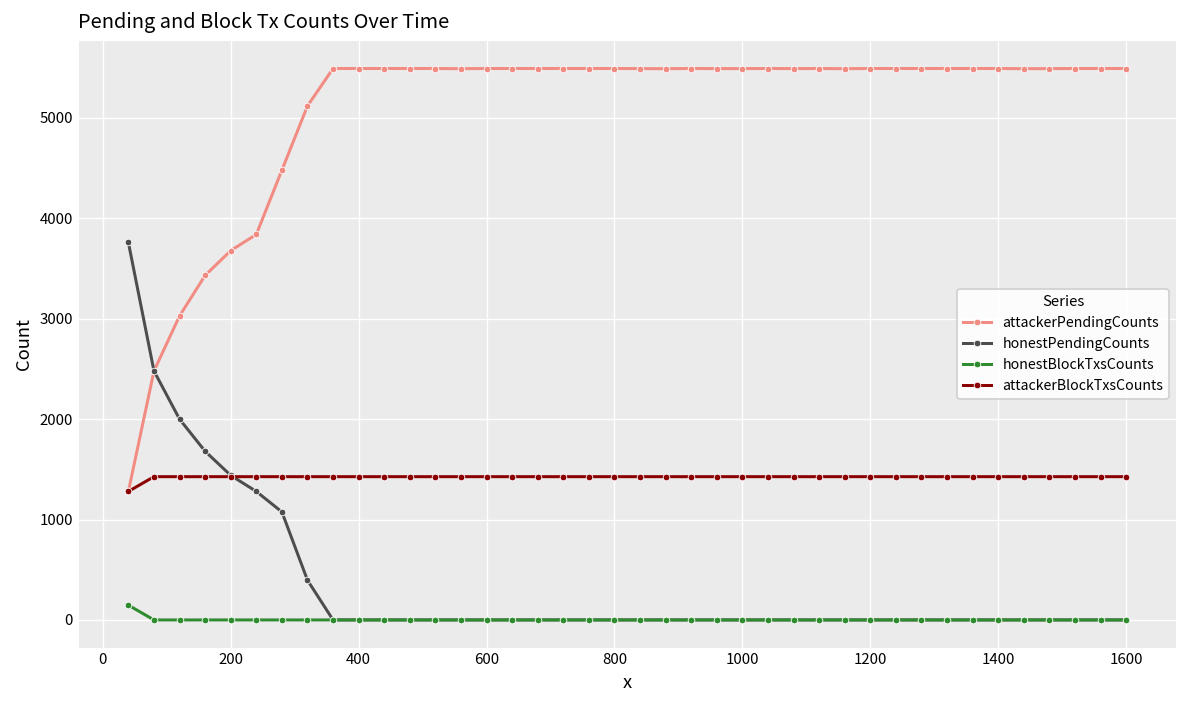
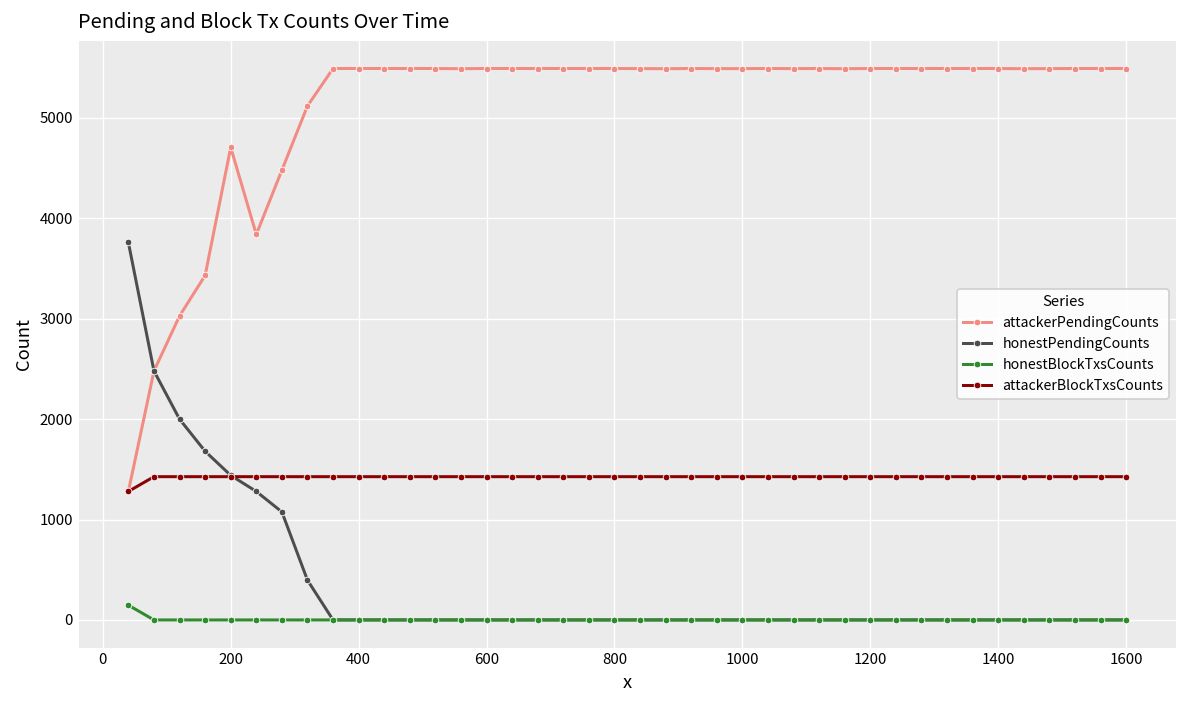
  {
    "attackerPendingCounts": {
-     "200": 3700,
+     "200": 4700,
      "400": 5500,
      "600": 5500,
      "800": 5500,
      "1000": 5500,
      "1200": 5500,
      "1400": 5500,
      "1600": 5500
    },
    "honestBlockTxsCounts": {
      "200": 0
    },
    "attackerBlockTxsCounts": {
      "400": 1400,
      "600": 1400,
      "800": 1400,
      "1000": 1400,
      "1200": 1400,
      "1400": 1400,
      "1600": 1400
    }
  }
